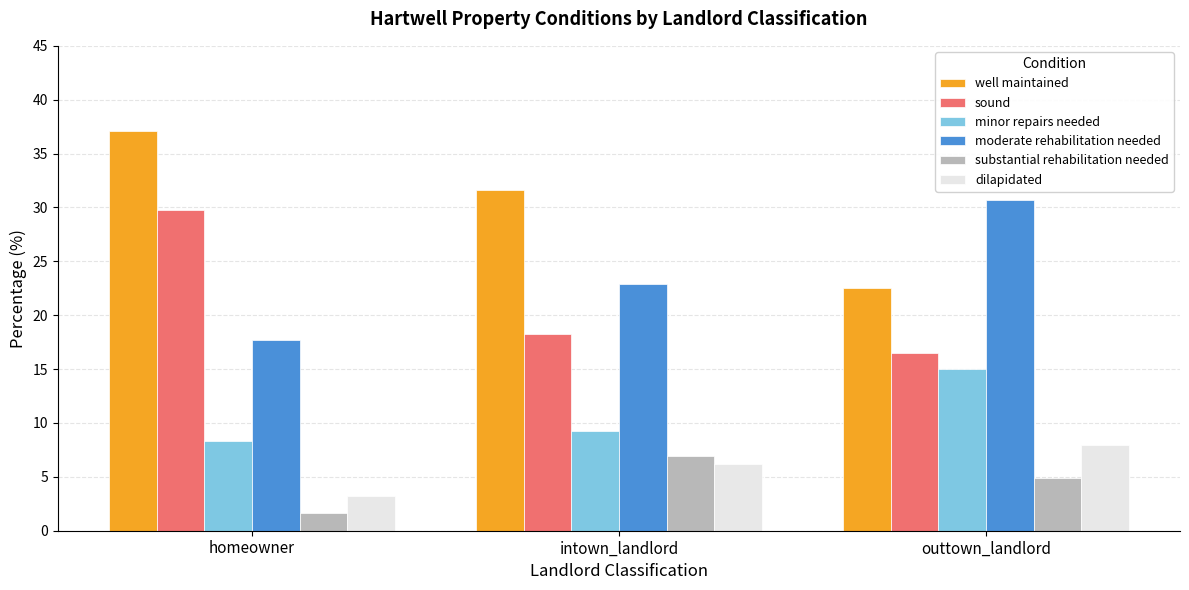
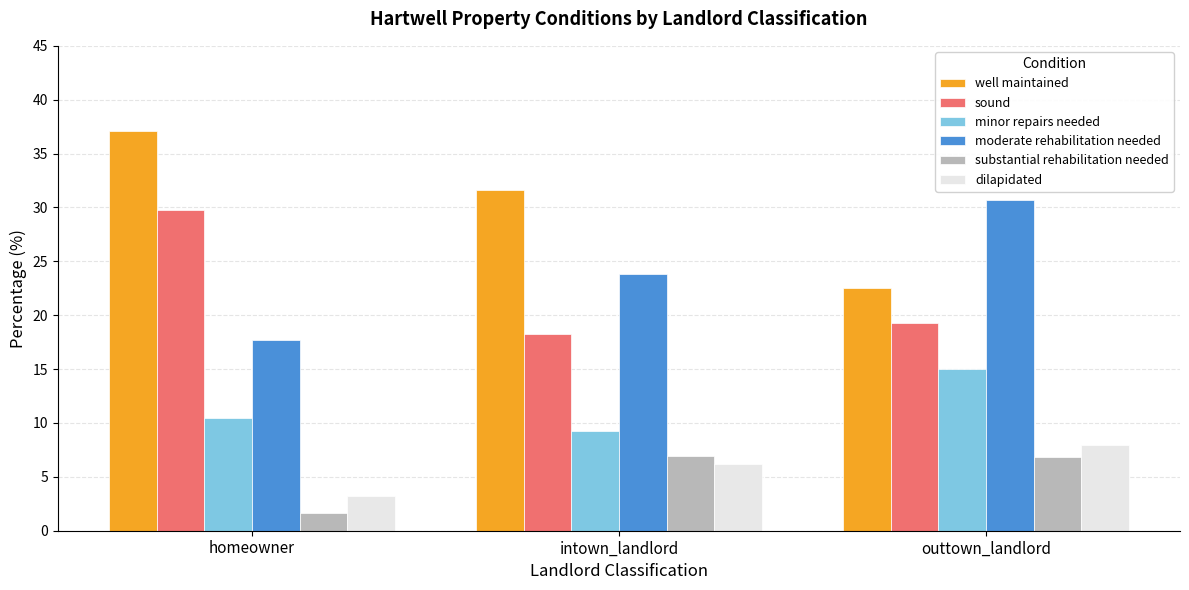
  {
    "well maintained": {
      "homeowner": 37.1,
      "intown_landlord": 31.6,
      "outtown_landlord": 22.5
    },
    "sound": {
      "homeowner": 29.8,
      "intown_landlord": 18.3,
-     "outtown_landlord": 16.5
+     "outtown_landlord": 19.3
    },
    "minor repairs needed": {
-     "homeowner": 8.3,
+     "homeowner": 10.5,
      "intown_landlord": 9.3,
      "outtown_landlord": 15.0
    },
    "moderate rehabilitation needed": {
      "homeowner": 17.7,
-     "intown_landlord": 22.9,
+     "intown_landlord": 23.8,
      "outtown_landlord": 30.7
    },
    "substantial rehabilitation needed": {
      "homeowner": 1.6,
      "intown_landlord": 6.9,
-     "outtown_landlord": 4.9
+     "outtown_landlord": 6.8
    },
    "dilapidated": {
      "homeowner": 3.2,
      "intown_landlord": 6.2,
      "outtown_landlord": 8.0
    }
  }
